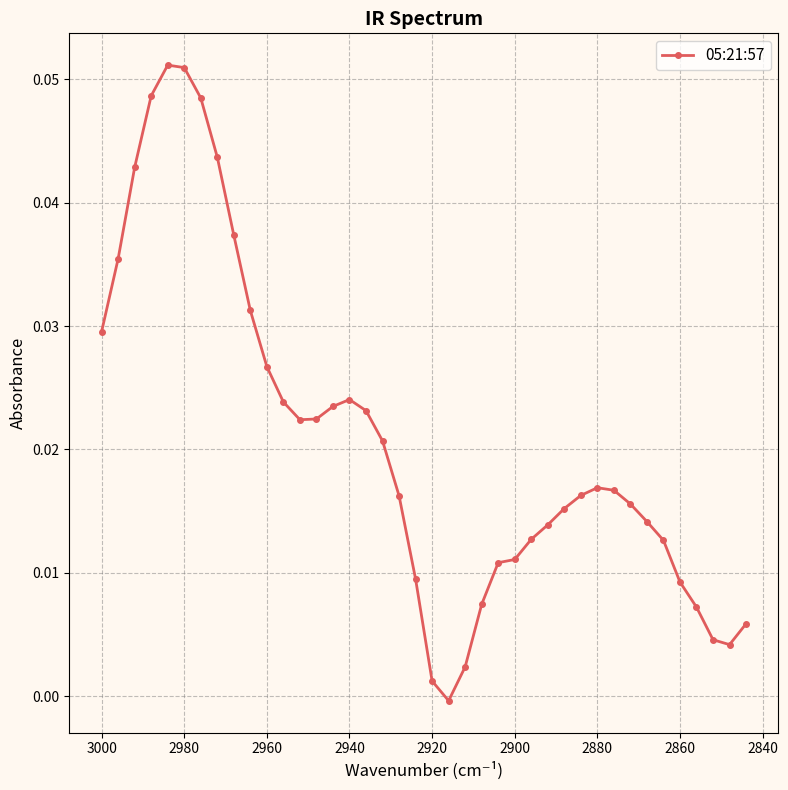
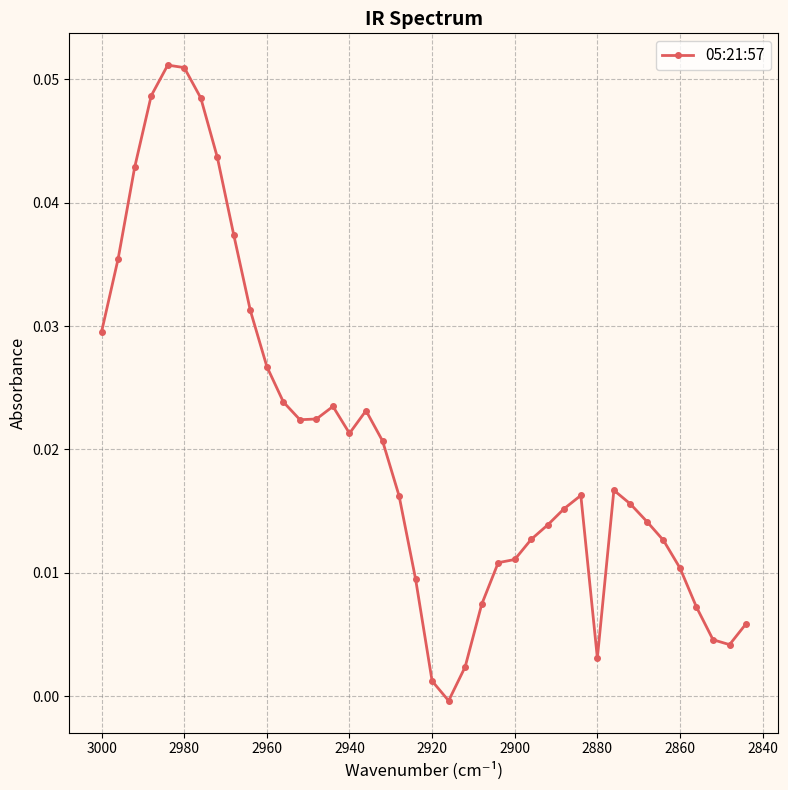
  {
    "3000": 0.0296,
    "2980": 0.0509,
    "2960": 0.0267,
-   "2940": 0.0240,
+   "2940": 0.0213,
    "2920": 0.0012,
    "2900": 0.0111,
-   "2880": 0.0169,
-   "2860": 0.0093
+   "2880": 0.0031,
+   "2860": 0.0104
  }
